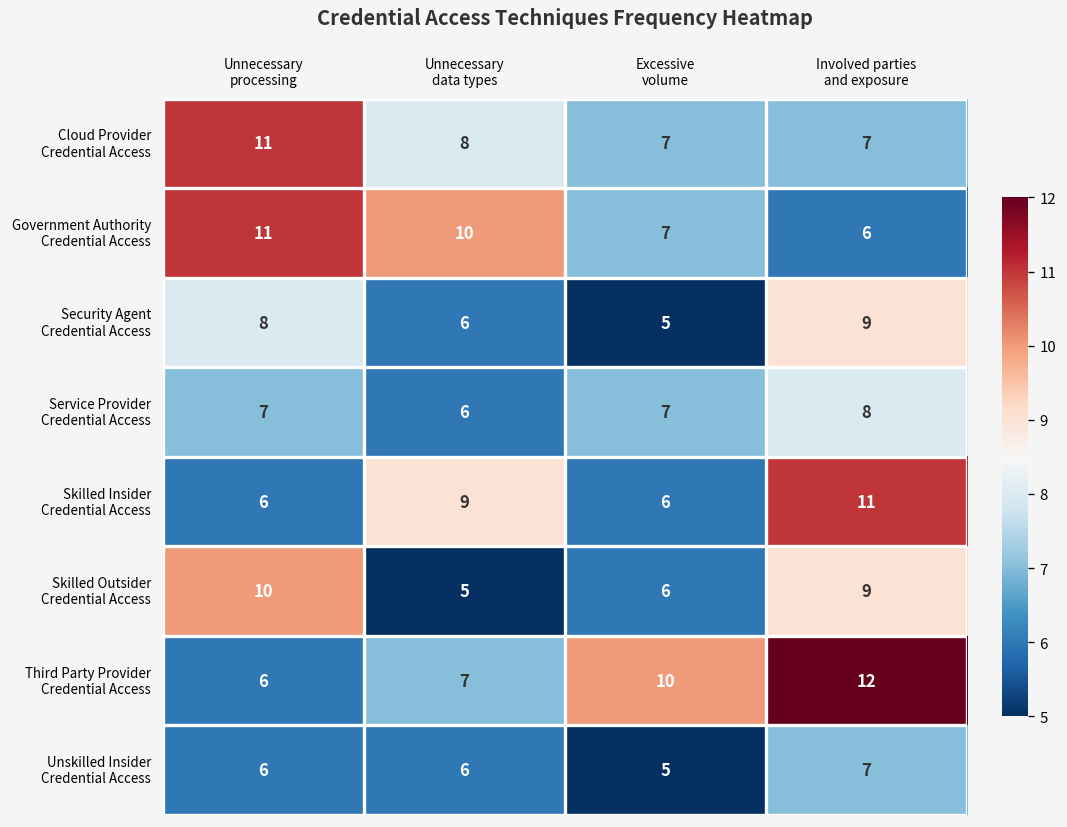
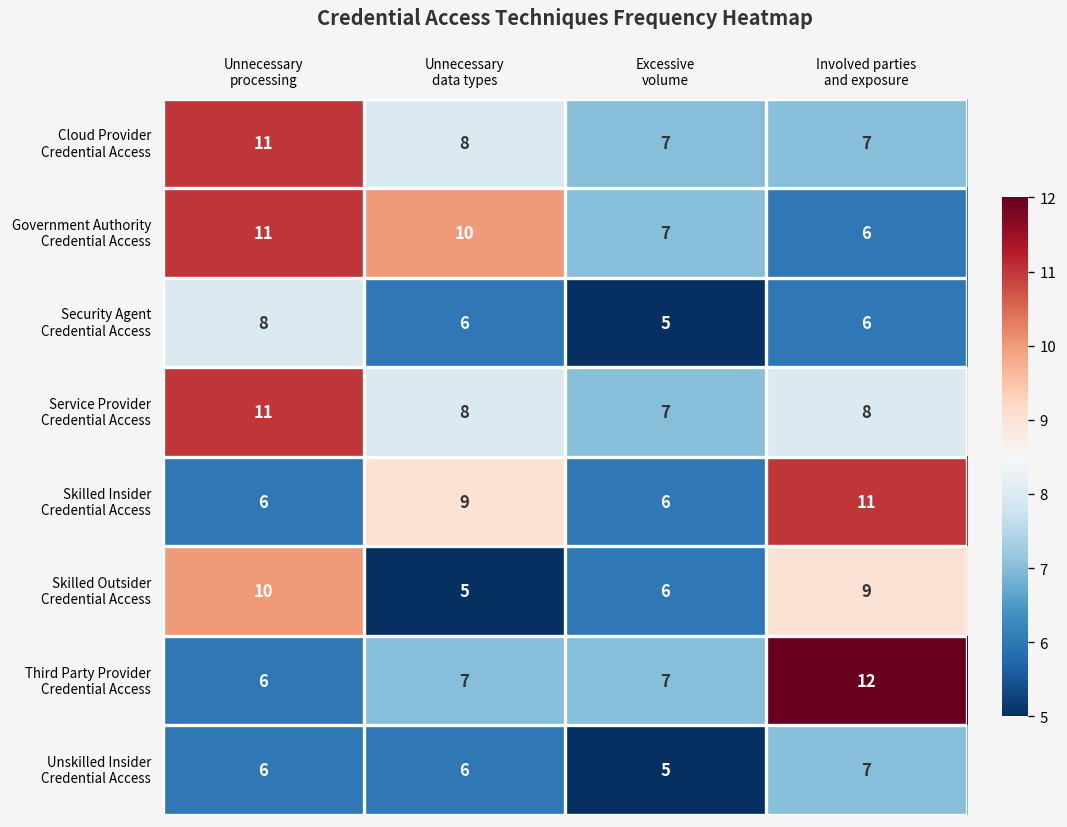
  {
    "Cloud Provider Credential Access": {
      "Unnecessary processing": 11,
      "Unnecessary data types": 8,
      "Excessive volume": 7,
      "Involved parties and exposure": 7
    },
    "Government Authority Credential Access": {
      "Unnecessary processing": 11,
      "Unnecessary data types": 10,
      "Excessive volume": 7,
      "Involved parties and exposure": 6
    },
    "Security Agent Credential Access": {
      "Unnecessary processing": 8,
      "Unnecessary data types": 6,
      "Excessive volume": 5,
-     "Involved parties and exposure": 9
+     "Involved parties and exposure": 6
    },
    "Service Provider Credential Access": {
-     "Unnecessary processing": 7,
-     "Unnecessary data types": 6,
+     "Unnecessary processing": 11,
+     "Unnecessary data types": 8,
      "Excessive volume": 7,
      "Involved parties and exposure": 8
    },
    "Skilled Insider Credential Access": {
      "Unnecessary processing": 6,
      "Unnecessary data types": 9,
      "Excessive volume": 6,
      "Involved parties and exposure": 11
    },
    "Skilled Outsider Credential Access": {
      "Unnecessary processing": 10,
      "Unnecessary data types": 5,
      "Excessive volume": 6,
      "Involved parties and exposure": 9
    },
    "Third Party Provider Credential Access": {
      "Unnecessary processing": 6,
      "Unnecessary data types": 7,
-     "Excessive volume": 10,
+     "Excessive volume": 7,
      "Involved parties and exposure": 12
    },
    "Unskilled Insider Credential Access": {
      "Unnecessary processing": 6,
      "Unnecessary data types": 6,
      "Excessive volume": 5,
      "Involved parties and exposure": 7
    }
  }
